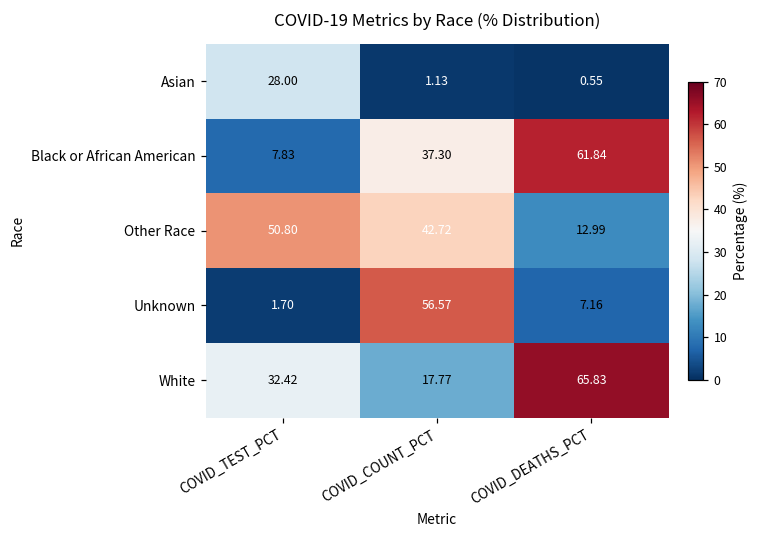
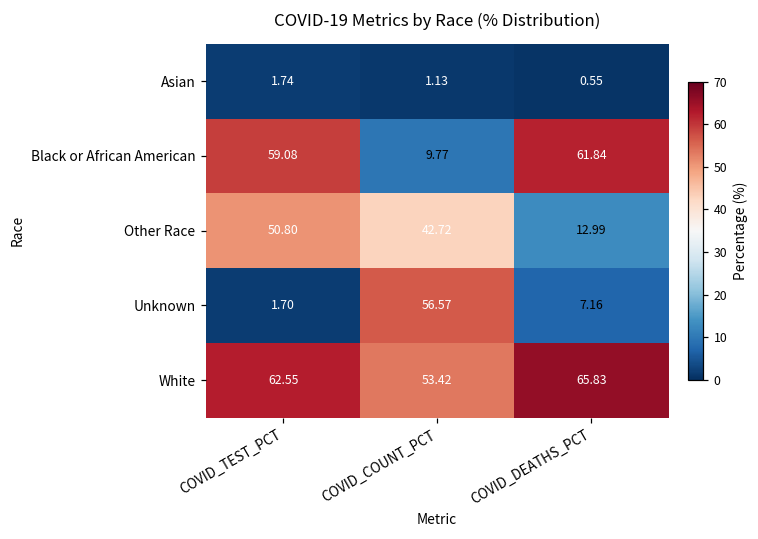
  {
    "Asian": {
-     "COVID_TEST_PCT": 28.00,
+     "COVID_TEST_PCT": 1.74,
      "COVID_COUNT_PCT": 1.13,
      "COVID_DEATHS_PCT": 0.55
    },
    "Black or African American": {
-     "COVID_TEST_PCT": 7.83,
-     "COVID_COUNT_PCT": 37.30,
+     "COVID_TEST_PCT": 59.08,
+     "COVID_COUNT_PCT": 9.77,
      "COVID_DEATHS_PCT": 61.84
    },
    "Other Race": {
      "COVID_TEST_PCT": 50.80,
      "COVID_COUNT_PCT": 42.72,
      "COVID_DEATHS_PCT": 12.99
    },
    "Unknown": {
      "COVID_TEST_PCT": 1.70,
      "COVID_COUNT_PCT": 56.57,
      "COVID_DEATHS_PCT": 7.16
    },
    "White": {
-     "COVID_TEST_PCT": 32.42,
-     "COVID_COUNT_PCT": 17.77,
+     "COVID_TEST_PCT": 62.55,
+     "COVID_COUNT_PCT": 53.42,
      "COVID_DEATHS_PCT": 65.83
    }
  }
